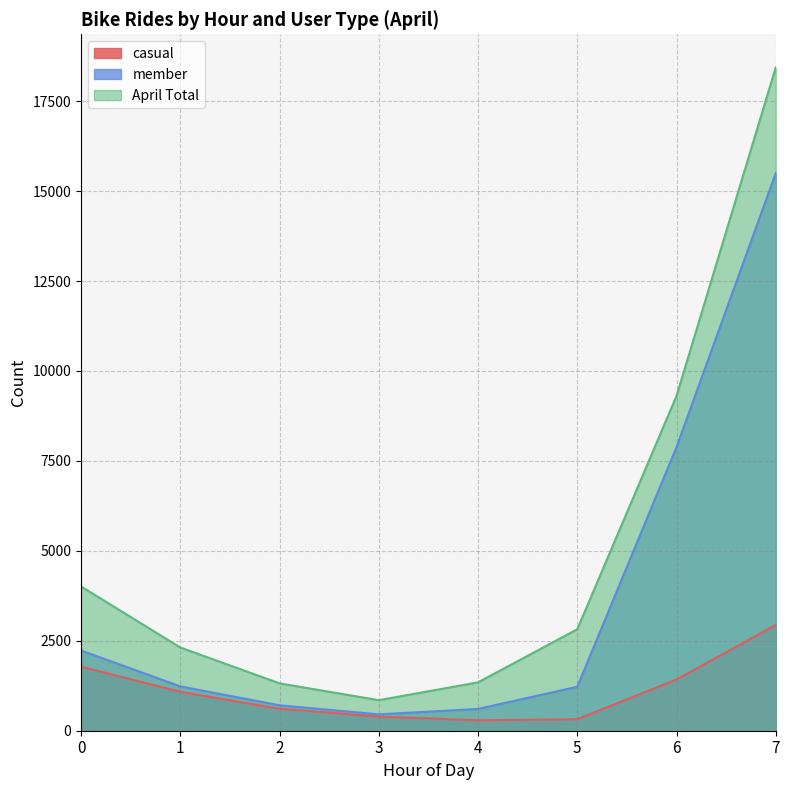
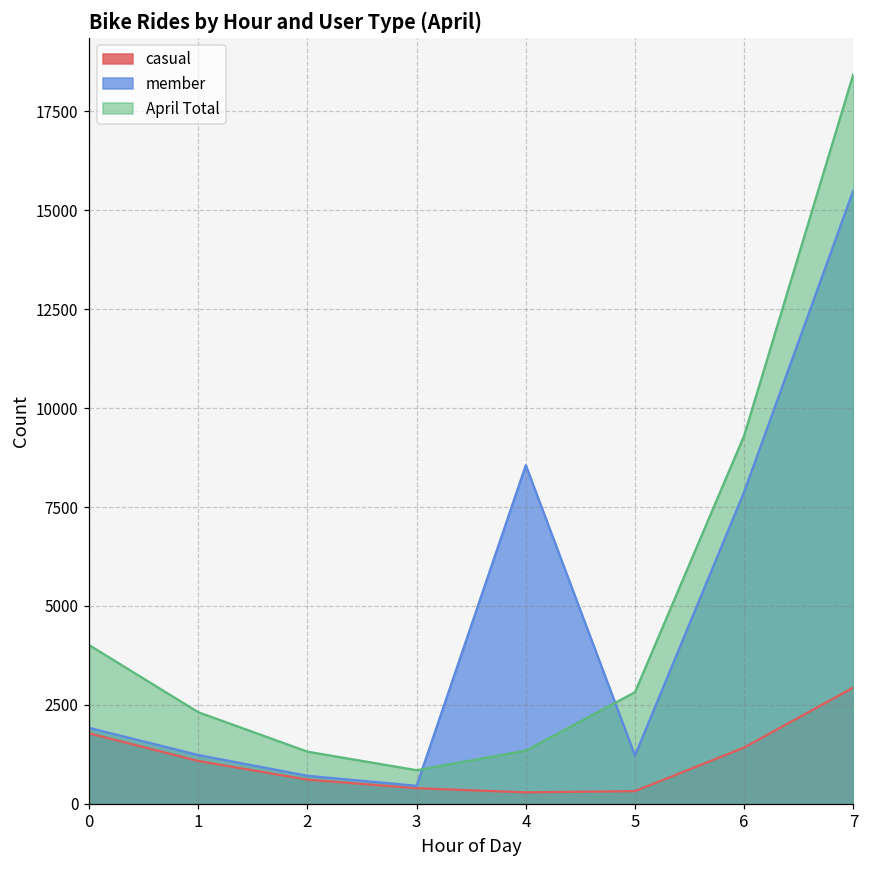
  {
    "casual": {
      "0": 1800,
      "1": 1100,
      "2": 600,
      "4": 300,
      "5": 300,
      "6": 1400,
      "7": 2900
    },
    "member": {
-     "0": 2200,
+     "0": 1900,
      "1": 1200,
      "2": 700,
-     "4": 600,
+     "4": 8600,
      "5": 1200,
      "6": 7900,
      "7": 15500
    },
    "April Total": {
      "0": 4000,
      "1": 2300,
      "2": 1300,
      "3": 800,
      "4": 1300,
      "5": 2800,
      "6": 9300,
      "7": 18400
    }
  }
